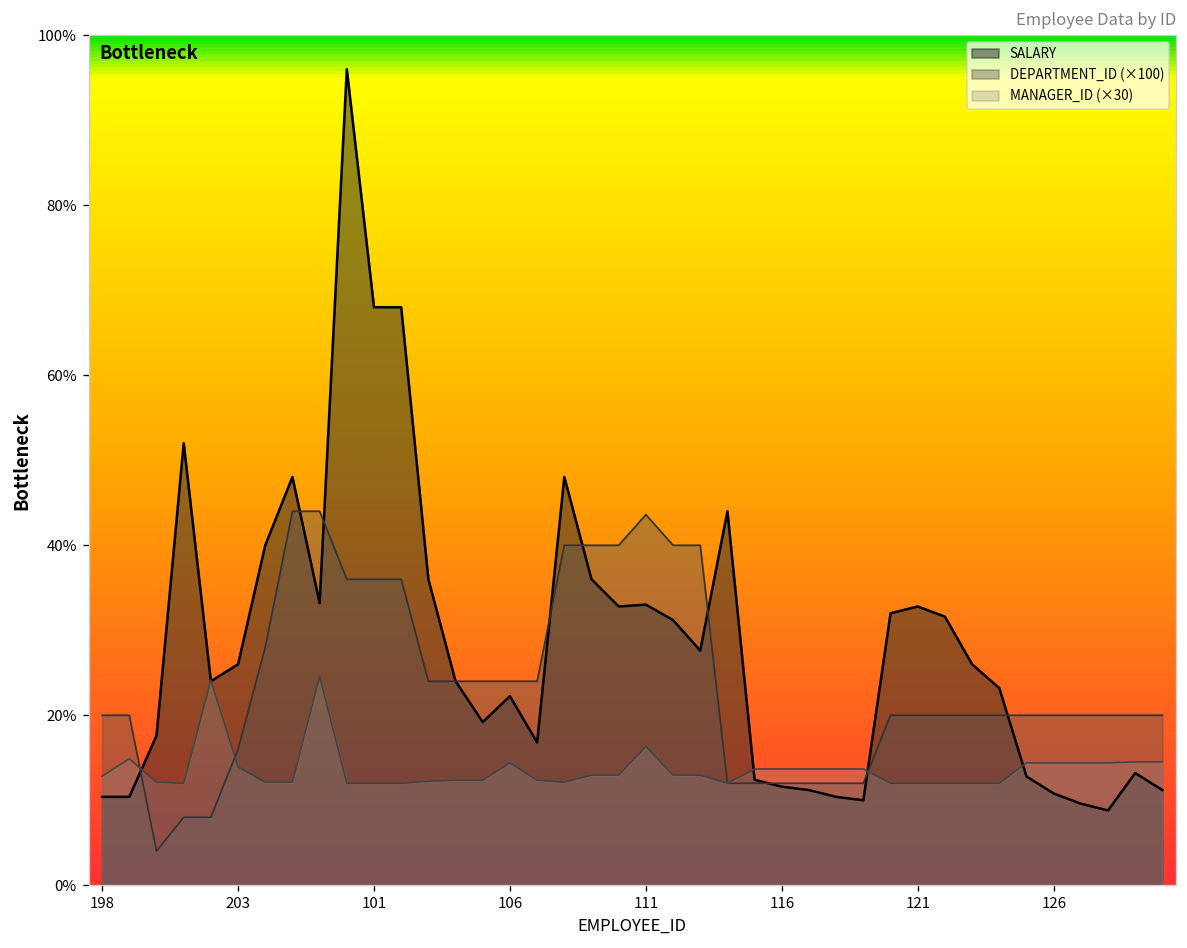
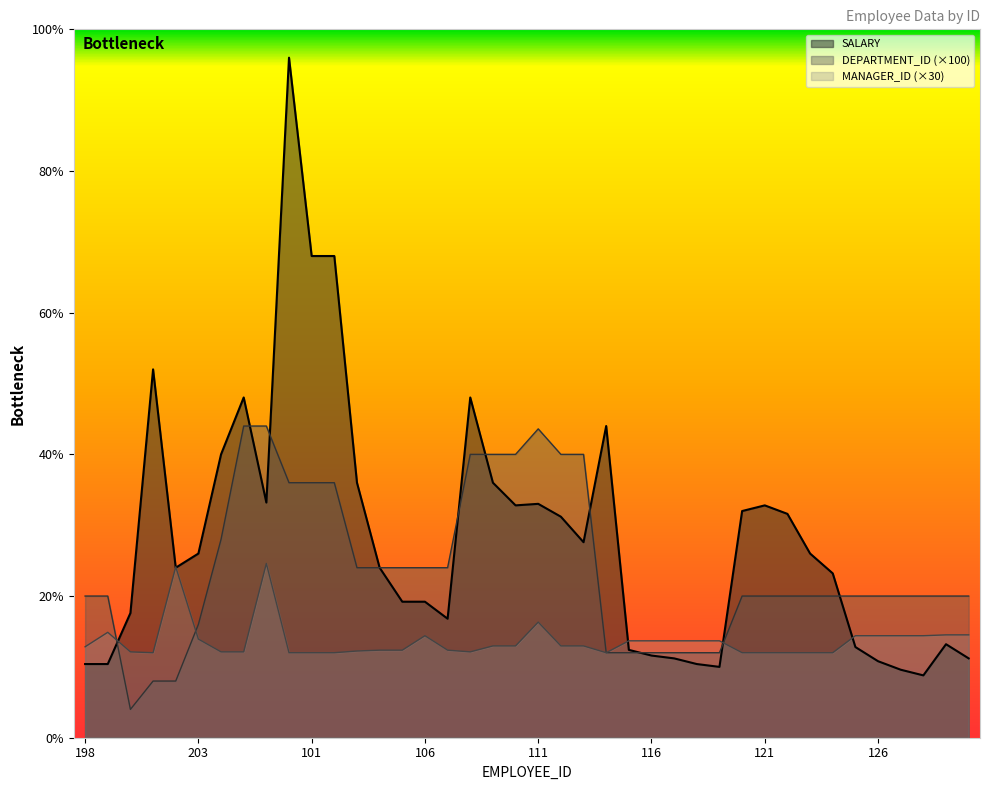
  {
    "SALARY": {
      "198": "10%",
      "203": "26%",
      "101": "68%",
-     "106": "22%",
+     "106": "19%",
      "111": "33%",
      "116": "12%",
      "121": "33%",
      "126": "11%"
    },
    "DEPARTMENT_ID (×100)": {
      "198": "20%",
      "203": "16%",
      "101": "36%",
      "106": "24%",
      "111": "44%",
      "116": "12%",
      "121": "20%",
      "126": "20%"
    },
    "MANAGER_ID (×30)": {
      "198": "13%",
      "203": "14%",
      "101": "12%",
      "106": "14%",
      "111": "16%",
      "116": "14%",
      "121": "12%",
      "126": "14%"
    }
  }
